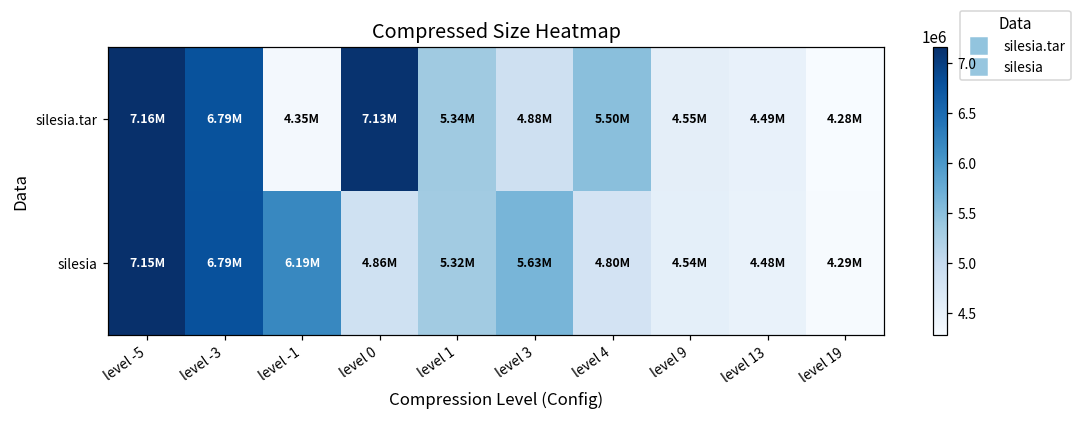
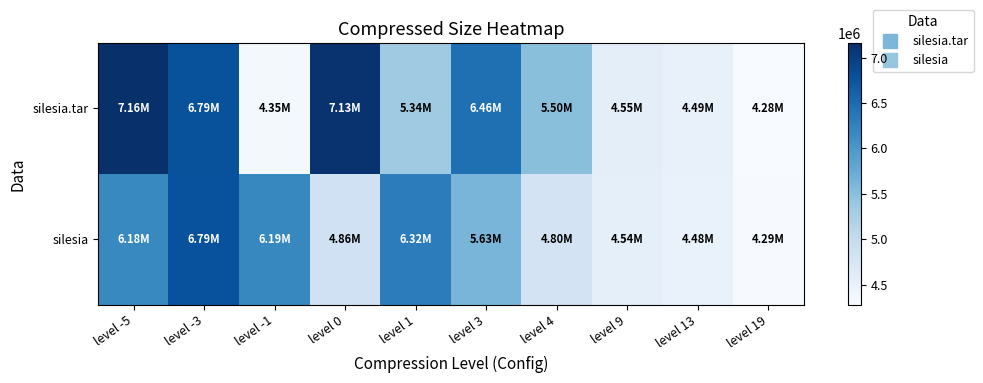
  {
    "silesia.tar": {
      "level -5": "7.16M",
      "level -3": "6.79M",
      "level -1": "4.35M",
      "level 0": "7.13M",
      "level 1": "5.34M",
-     "level 3": "4.88M",
+     "level 3": "6.46M",
      "level 4": "5.50M",
      "level 9": "4.55M",
      "level 13": "4.49M",
      "level 19": "4.28M"
    },
    "silesia": {
-     "level -5": "7.15M",
+     "level -5": "6.18M",
      "level -3": "6.79M",
      "level -1": "6.19M",
      "level 0": "4.86M",
-     "level 1": "5.32M",
+     "level 1": "6.32M",
      "level 3": "5.63M",
      "level 4": "4.80M",
      "level 9": "4.54M",
      "level 13": "4.48M",
      "level 19": "4.29M"
    }
  }
